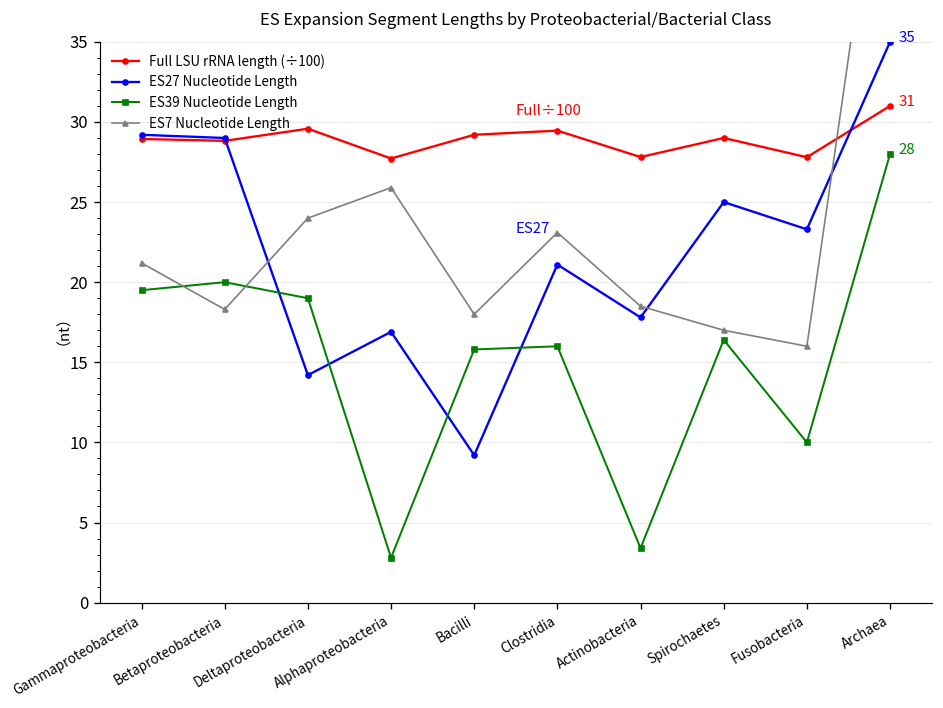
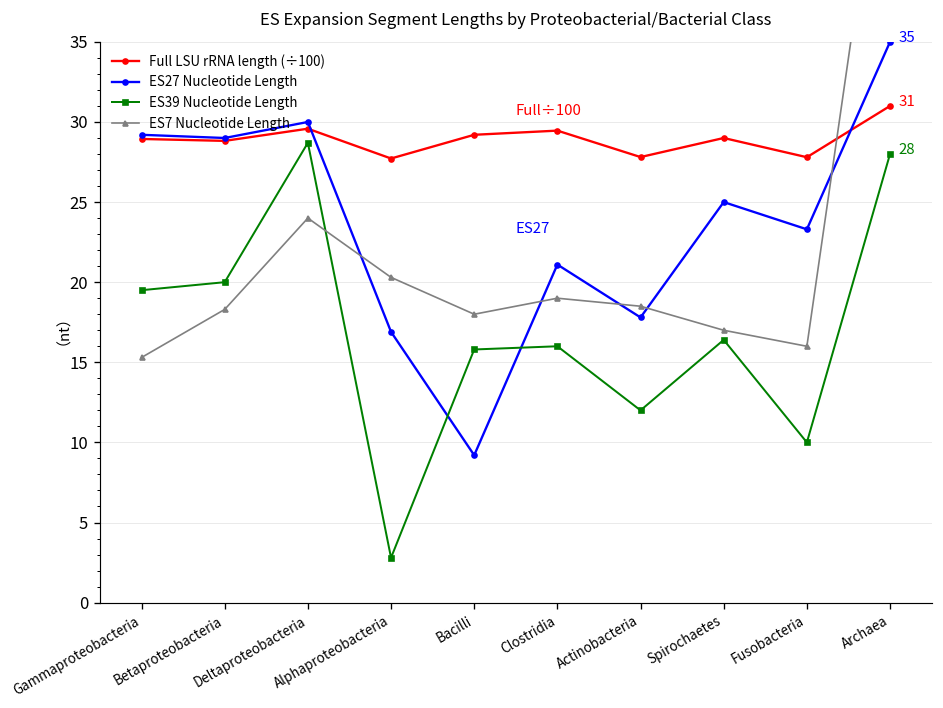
  {
    "Full LSU rRNA length (÷100)": {
      "Archaea": 31
    },
    "ES27 Nucleotide Length": {
      "Gammaproteobacteria": 29.2,
-     "Deltaproteobacteria": 14.2,
+     "Deltaproteobacteria": 30.0,
      "Alphaproteobacteria": 16.9,
      "Bacilli": 9.2,
      "Clostridia": 21.1,
      "Actinobacteria": 17.8,
      "Spirochaetes": 25.0,
      "Fusobacteria": 23.3
    },
    "ES39 Nucleotide Length": {
      "Gammaproteobacteria": 19.5,
      "Betaproteobacteria": 20.0,
-     "Deltaproteobacteria": 19.0,
+     "Deltaproteobacteria": 28.7,
      "Alphaproteobacteria": 2.8,
      "Bacilli": 15.8,
      "Clostridia": 16.0,
-     "Actinobacteria": 3.4,
+     "Actinobacteria": 12.0,
      "Spirochaetes": 16.4,
      "Fusobacteria": 10.0
    },
    "ES7 Nucleotide Length": {
-     "Gammaproteobacteria": 21.2,
+     "Gammaproteobacteria": 15.3,
      "Betaproteobacteria": 18.3,
      "Deltaproteobacteria": 24.0,
-     "Alphaproteobacteria": 25.9,
+     "Alphaproteobacteria": 20.3,
      "Bacilli": 18.0,
-     "Clostridia": 23.1,
+     "Clostridia": 19.0,
      "Actinobacteria": 18.5,
      "Spirochaetes": 17.0,
      "Fusobacteria": 16.0
    }
  }
